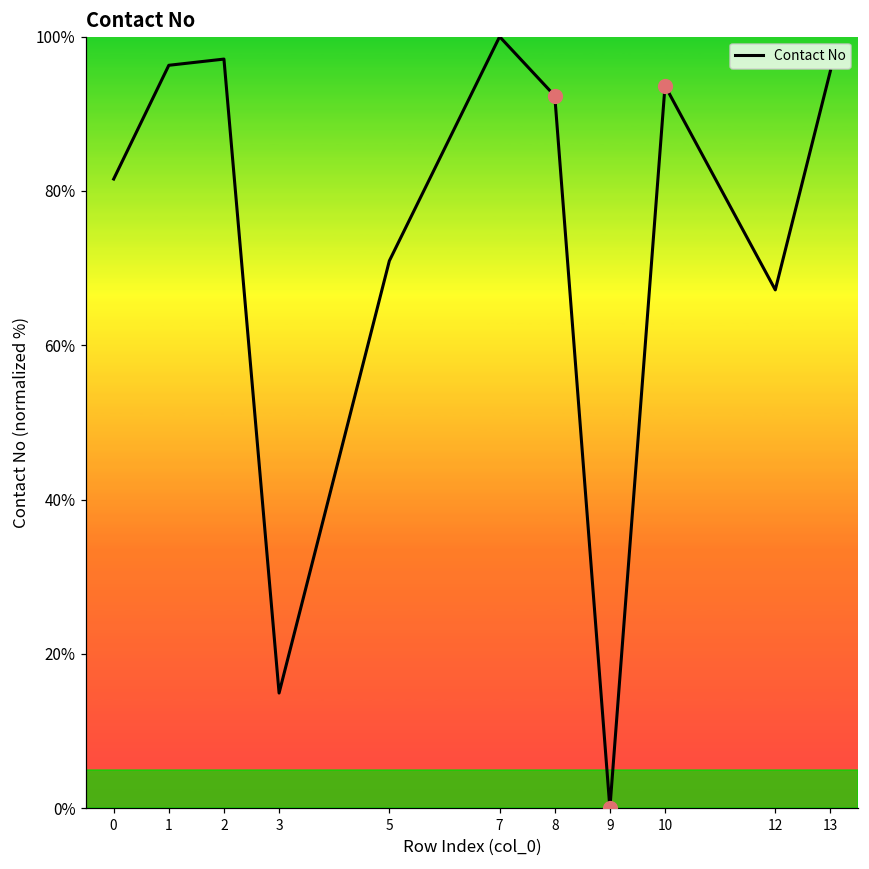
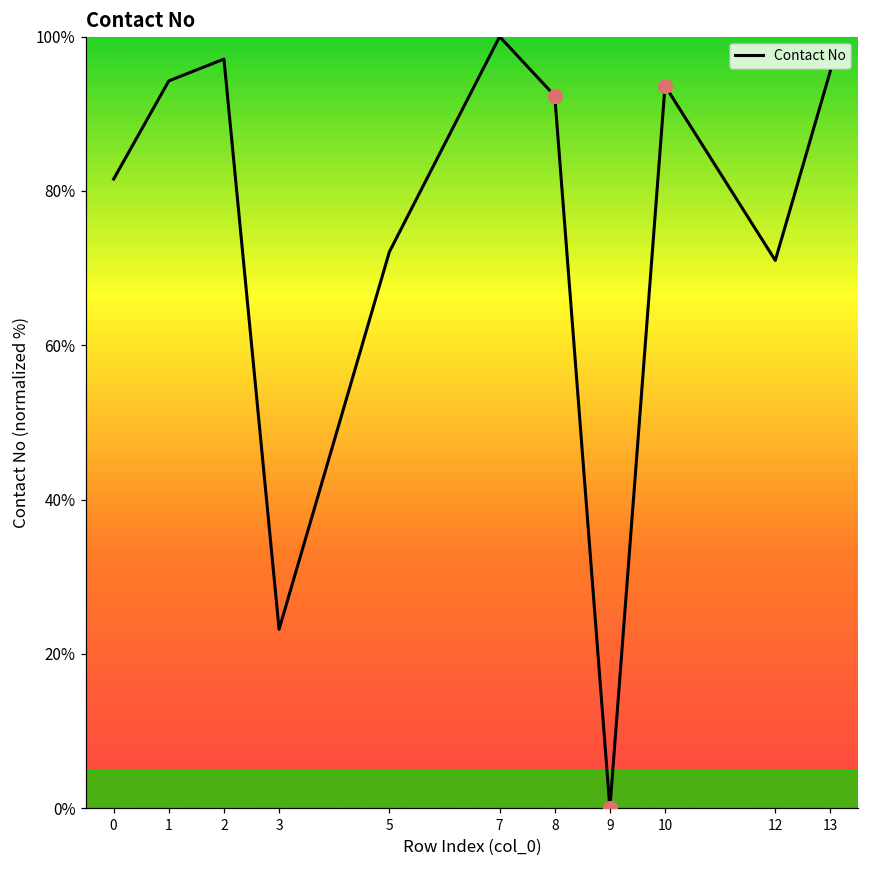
  {
    "Contact No": {
      "0": "82%",
-     "1": "96%",
+     "1": "94%",
      "2": "97%",
-     "3": "15%",
-     "5": "71%",
+     "3": "23%",
+     "5": "72%",
      "7": "100%",
-     "12": "67%",
+     "12": "71%",
      "13": "96%"
    }
  }
